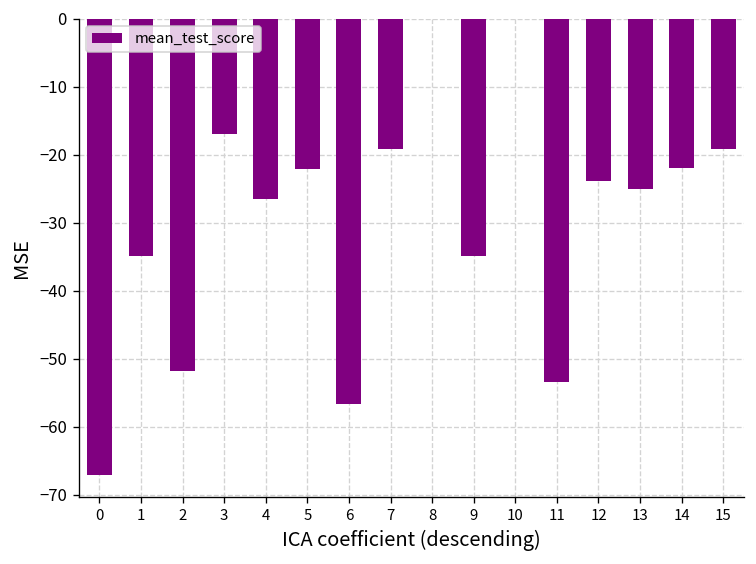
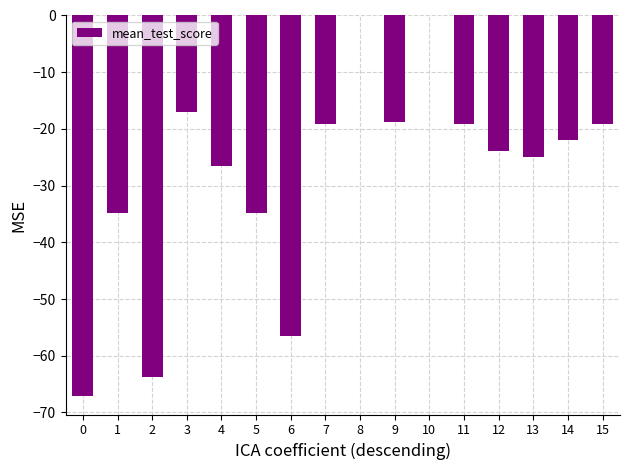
  {
    "0": -67,
    "1": -35,
-   "2": -52,
+   "2": -64,
    "3": -17,
    "4": -26,
-   "5": -22,
+   "5": -35,
    "6": -57,
    "7": -19,
    "8": 0,
-   "9": -35,
+   "9": -19,
    "10": 0,
-   "11": -53,
+   "11": -19,
    "12": -24,
    "13": -25,
    "14": -22,
    "15": -19
  }
